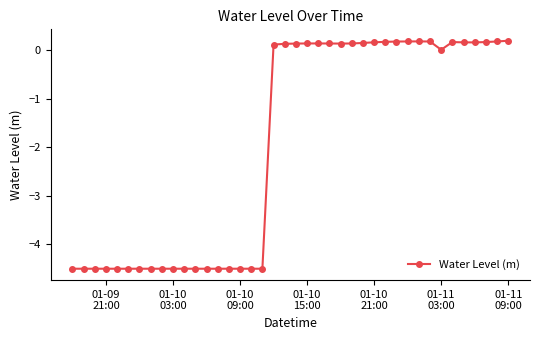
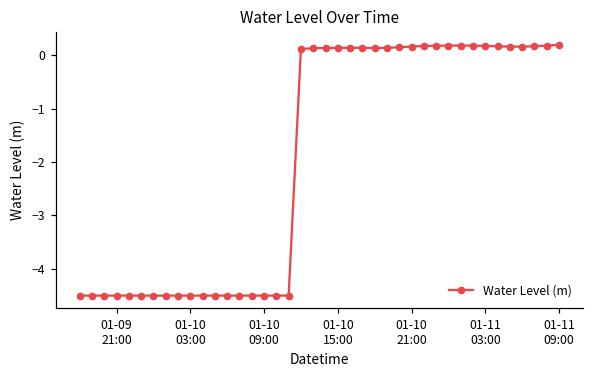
  {
    "01-09 21:00": -4.5,
    "01-10 03:00": -4.5,
    "01-10 09:00": -4.5,
    "01-10 15:00": 0.1,
    "01-10 21:00": 0.2,
-   "01-11 03:00": 0.0,
+   "01-11 03:00": 0.2,
    "01-11 09:00": 0.2
  }
